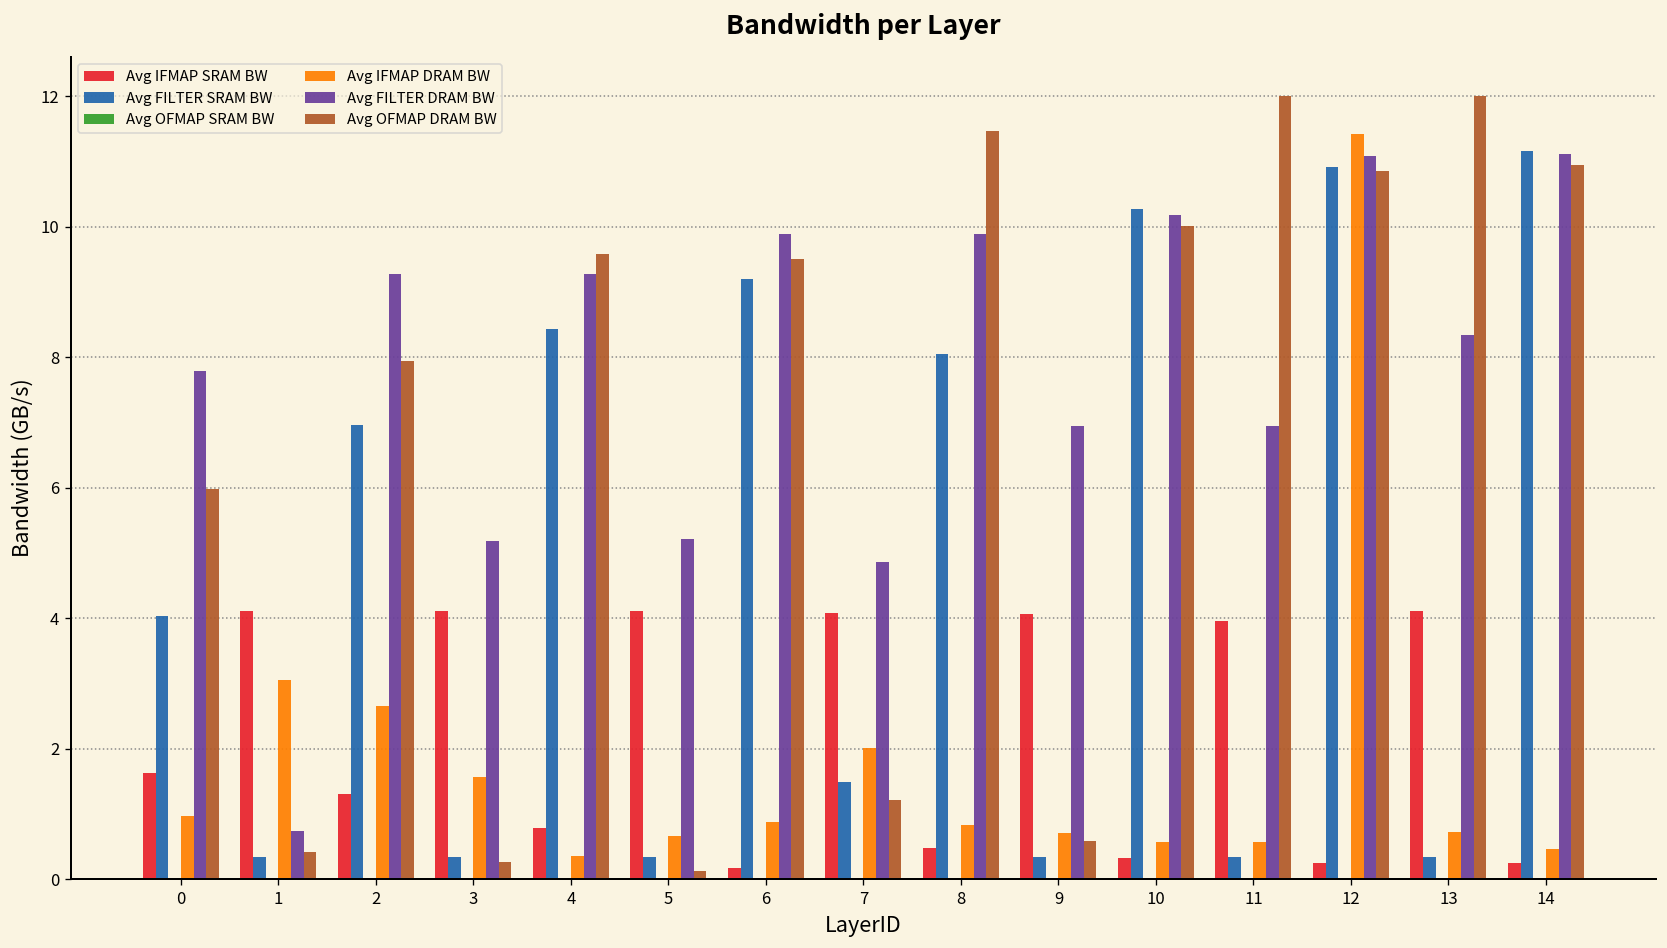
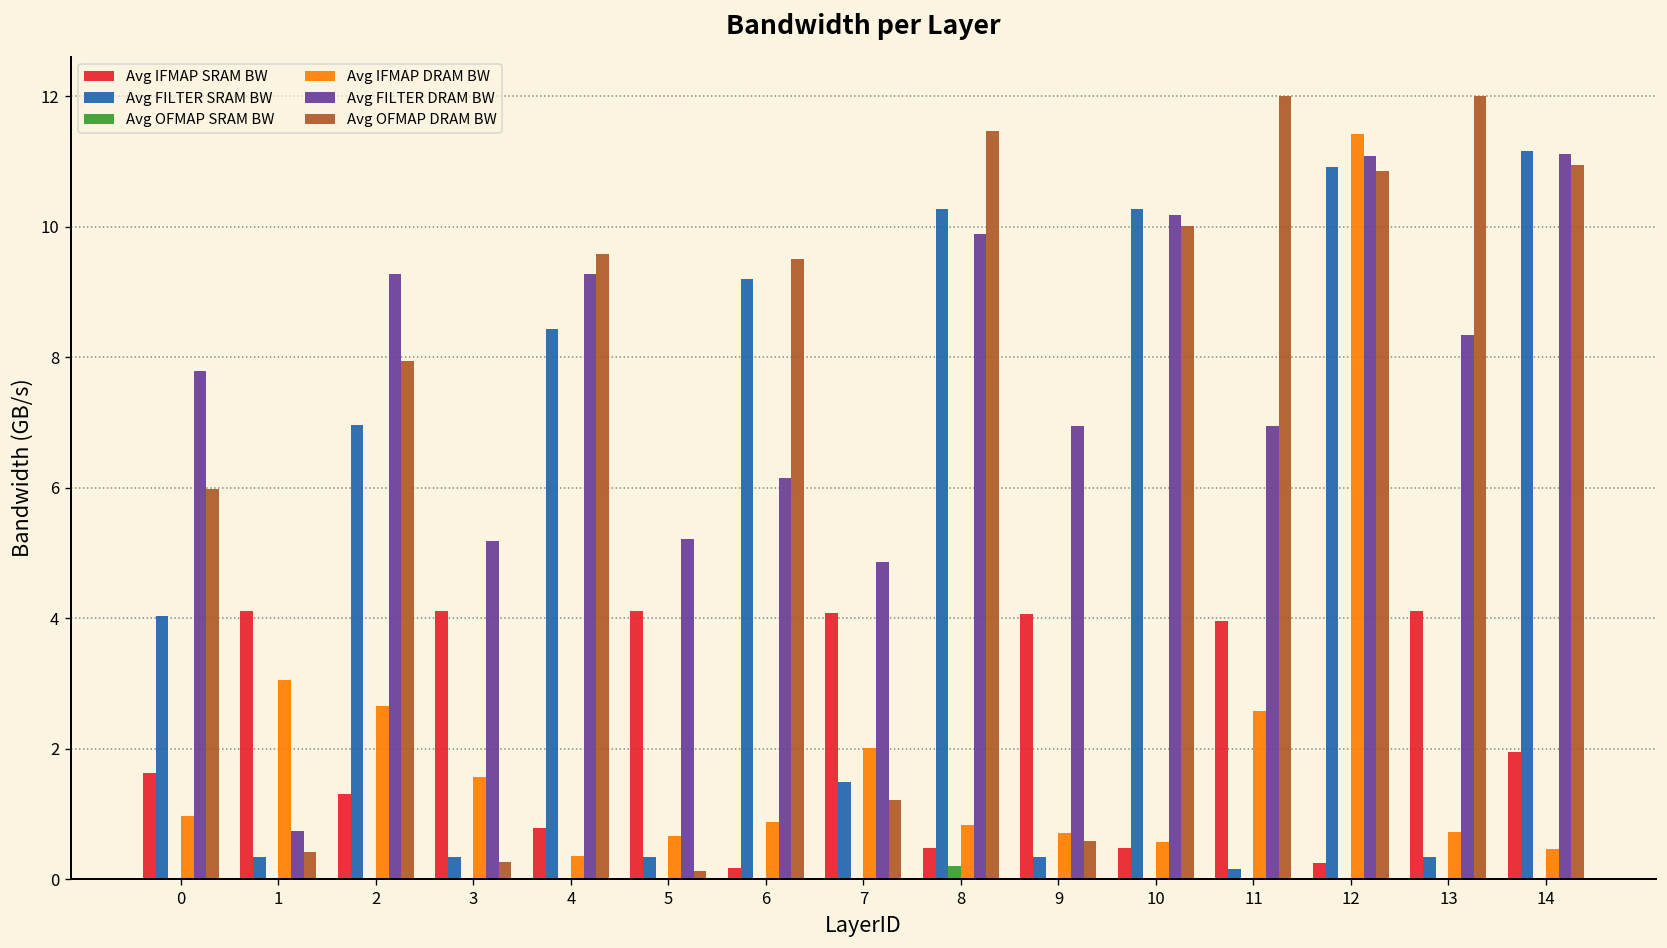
  {
    "Avg IFMAP SRAM BW": {
      "0": 1.6,
      "1": 4.1,
      "2": 1.3,
      "3": 4.1,
      "4": 0.8,
      "5": 4.1,
      "6": 0.2,
      "7": 4.1,
      "8": 0.5,
      "9": 4.1,
-     "10": 0.3,
+     "10": 0.5,
      "11": 4.0,
      "12": 0.2,
      "13": 4.1,
-     "14": 0.3
+     "14": 2.0
    },
    "Avg FILTER SRAM BW": {
      "0": 4.0,
      "1": 0.3,
      "2": 7.0,
      "3": 0.3,
      "4": 8.4,
      "5": 0.3,
      "6": 9.2,
      "7": 1.5,
-     "8": 8.0,
+     "8": 10.3,
      "9": 0.3,
      "10": 10.3,
-     "11": 0.3,
+     "11": 0.2,
      "12": 10.9,
      "13": 0.3,
      "14": 11.2
    },
    "Avg OFMAP SRAM BW": {
-     "8": 0.0
+     "8": 0.2
    },
    "Avg IFMAP DRAM BW": {
      "0": 1.0,
      "1": 3.1,
      "2": 2.7,
      "3": 1.6,
      "4": 0.4,
      "5": 0.7,
      "6": 0.9,
      "7": 2.0,
      "8": 0.8,
      "9": 0.7,
      "10": 0.6,
-     "11": 0.6,
+     "11": 2.6,
      "12": 11.4,
      "13": 0.7,
      "14": 0.5
    },
    "Avg FILTER DRAM BW": {
      "0": 7.8,
      "1": 0.7,
      "2": 9.3,
      "3": 5.2,
      "4": 9.3,
      "5": 5.2,
-     "6": 9.9,
+     "6": 6.1,
      "7": 4.9,
      "8": 9.9,
      "9": 6.9,
      "10": 10.2,
      "11": 6.9,
      "12": 11.1,
      "13": 8.3,
      "14": 11.1
    },
    "Avg OFMAP DRAM BW": {
      "0": 6.0,
      "1": 0.4,
      "2": 7.9,
      "3": 0.3,
      "4": 9.6,
      "5": 0.1,
      "6": 9.5,
      "7": 1.2,
      "8": 11.5,
      "9": 0.6,
      "10": 10.0,
      "11": 12.0,
      "12": 10.8,
      "13": 12.0,
      "14": 10.9
    }
  }
